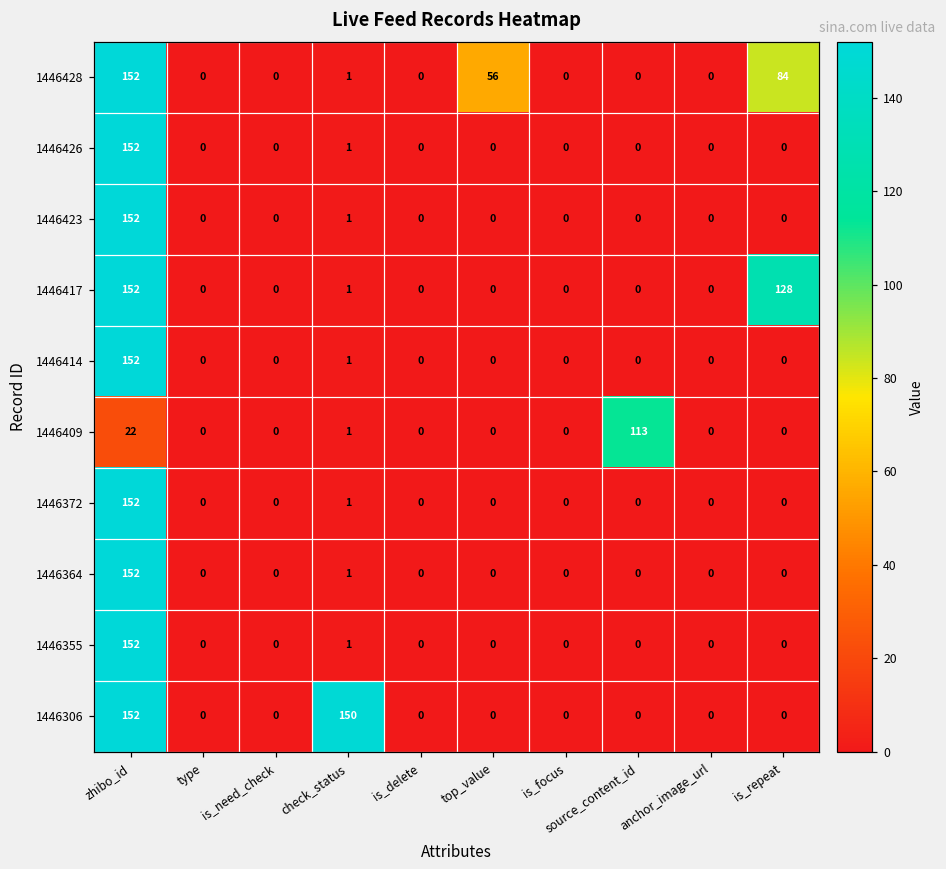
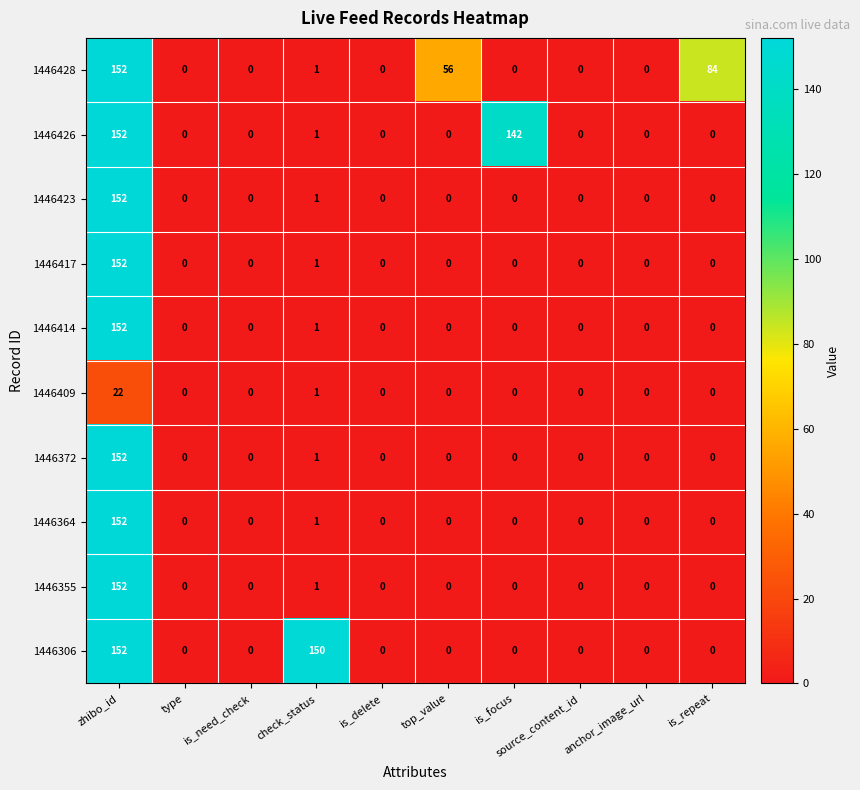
  {
    "1446428": {
      "zhibo_id": 152,
      "type": 0,
      "is_need_check": 0,
      "check_status": 1,
      "is_delete": 0,
      "top_value": 56,
      "is_focus": 0,
      "source_content_id": 0,
      "anchor_image_url": 0,
      "is_repeat": 84
    },
    "1446426": {
      "zhibo_id": 152,
      "type": 0,
      "is_need_check": 0,
      "check_status": 1,
      "is_delete": 0,
      "top_value": 0,
-     "is_focus": 0,
+     "is_focus": 142,
      "source_content_id": 0,
      "anchor_image_url": 0,
      "is_repeat": 0
    },
    "1446423": {
      "zhibo_id": 152,
      "type": 0,
      "is_need_check": 0,
      "check_status": 1,
      "is_delete": 0,
      "top_value": 0,
      "is_focus": 0,
      "source_content_id": 0,
      "anchor_image_url": 0,
      "is_repeat": 0
    },
    "1446417": {
      "zhibo_id": 152,
      "type": 0,
      "is_need_check": 0,
      "check_status": 1,
      "is_delete": 0,
      "top_value": 0,
      "is_focus": 0,
      "source_content_id": 0,
      "anchor_image_url": 0,
-     "is_repeat": 128
+     "is_repeat": 0
    },
    "1446414": {
      "zhibo_id": 152,
      "type": 0,
      "is_need_check": 0,
      "check_status": 1,
      "is_delete": 0,
      "top_value": 0,
      "is_focus": 0,
      "source_content_id": 0,
      "anchor_image_url": 0,
      "is_repeat": 0
    },
    "1446409": {
      "zhibo_id": 22,
      "type": 0,
      "is_need_check": 0,
      "check_status": 1,
      "is_delete": 0,
      "top_value": 0,
      "is_focus": 0,
-     "source_content_id": 113,
+     "source_content_id": 0,
      "anchor_image_url": 0,
      "is_repeat": 0
    },
    "1446372": {
      "zhibo_id": 152,
      "type": 0,
      "is_need_check": 0,
      "check_status": 1,
      "is_delete": 0,
      "top_value": 0,
      "is_focus": 0,
      "source_content_id": 0,
      "anchor_image_url": 0,
      "is_repeat": 0
    },
    "1446364": {
      "zhibo_id": 152,
      "type": 0,
      "is_need_check": 0,
      "check_status": 1,
      "is_delete": 0,
      "top_value": 0,
      "is_focus": 0,
      "source_content_id": 0,
      "anchor_image_url": 0,
      "is_repeat": 0
    },
    "1446355": {
      "zhibo_id": 152,
      "type": 0,
      "is_need_check": 0,
      "check_status": 1,
      "is_delete": 0,
      "top_value": 0,
      "is_focus": 0,
      "source_content_id": 0,
      "anchor_image_url": 0,
      "is_repeat": 0
    },
    "1446306": {
      "zhibo_id": 152,
      "type": 0,
      "is_need_check": 0,
      "check_status": 150,
      "is_delete": 0,
      "top_value": 0,
      "is_focus": 0,
      "source_content_id": 0,
      "anchor_image_url": 0,
      "is_repeat": 0
    }
  }
